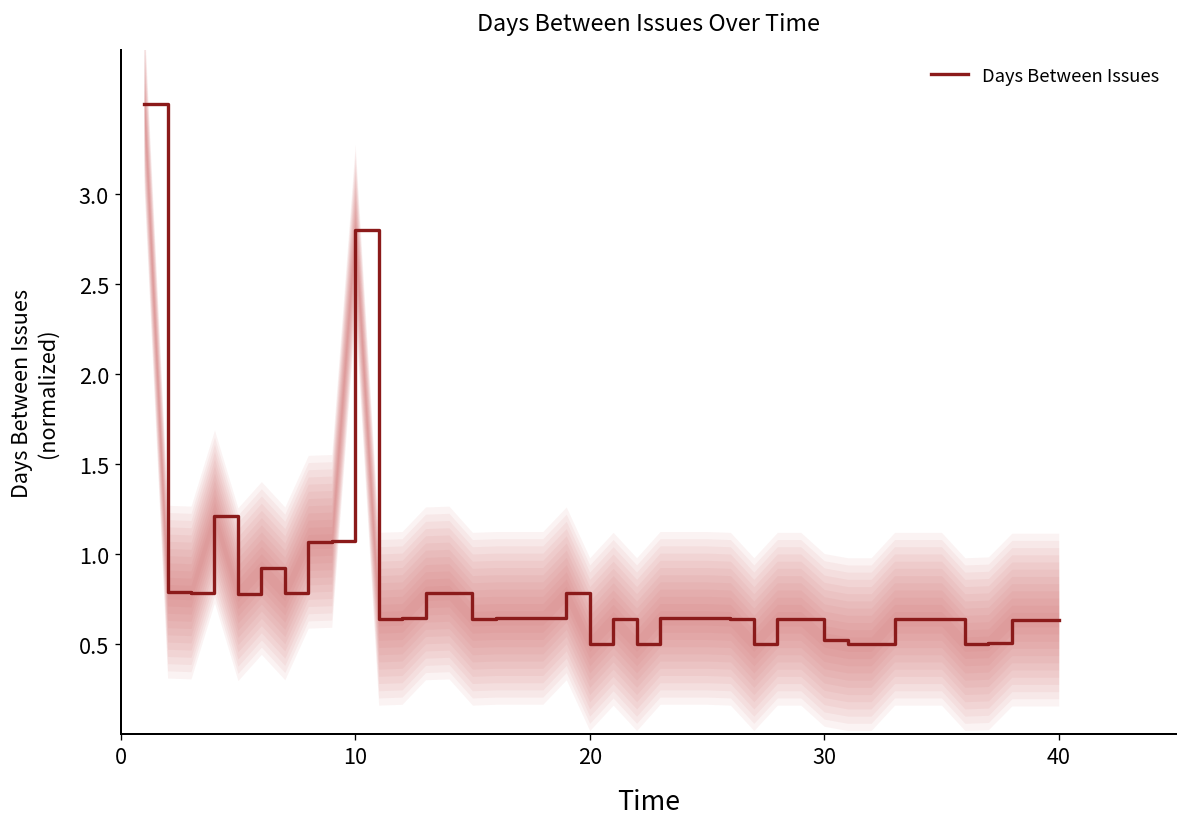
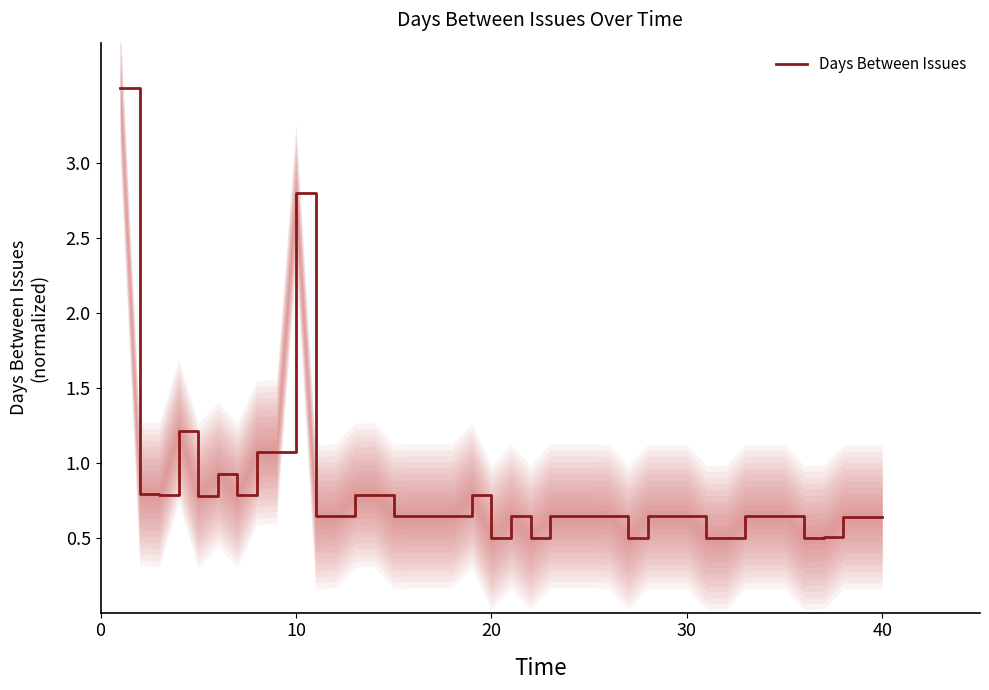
  {
    "Days Between Issues": {
      "10": 2.80,
      "20": 0.50,
-     "30": 0.52,
+     "30": 0.64,
      "40": 0.64
    }
  }
